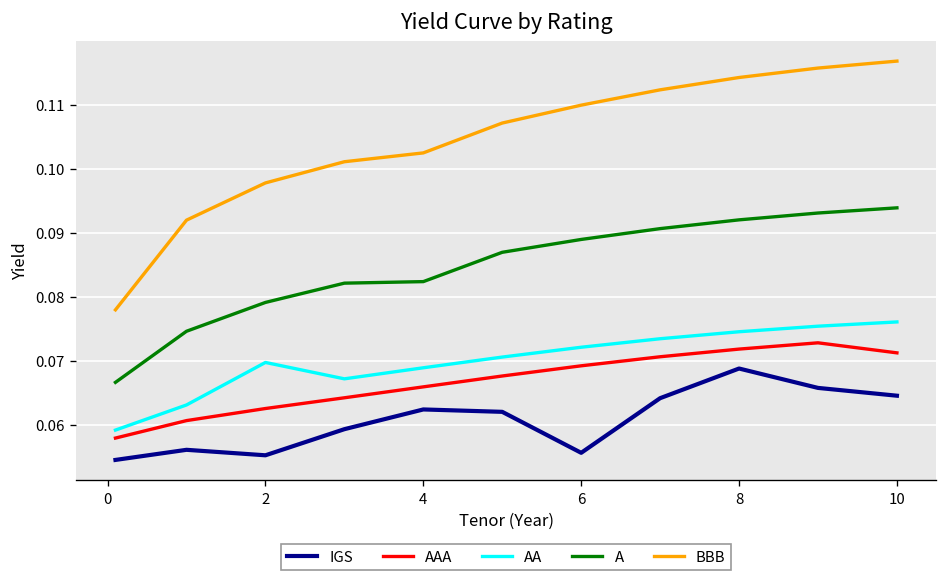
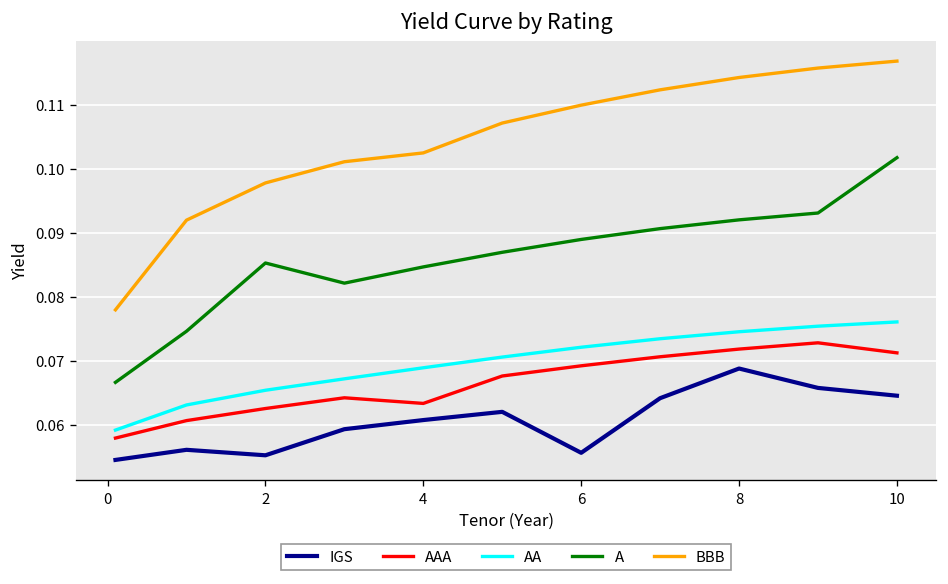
  {
    "IGS": {
      "2": 0.055,
-     "4": 0.062,
+     "4": 0.061,
      "6": 0.056,
      "8": 0.069,
      "10": 0.065
    },
    "AAA": {
      "2": 0.063,
-     "4": 0.066,
+     "4": 0.063,
      "6": 0.069,
      "8": 0.072,
      "10": 0.071
    },
    "AA": {
-     "2": 0.070,
+     "2": 0.065,
      "4": 0.069,
      "6": 0.072,
      "8": 0.075,
      "10": 0.076
    },
    "A": {
-     "2": 0.079,
-     "4": 0.082,
+     "2": 0.085,
+     "4": 0.085,
      "6": 0.089,
      "8": 0.092,
-     "10": 0.094
+     "10": 0.102
    },
    "BBB": {
      "2": 0.098,
      "4": 0.103,
      "6": 0.110,
      "8": 0.114,
      "10": 0.117
    }
  }
